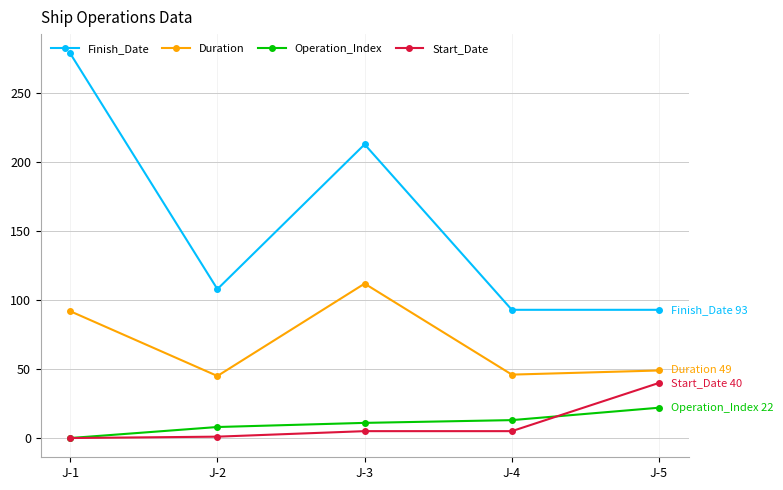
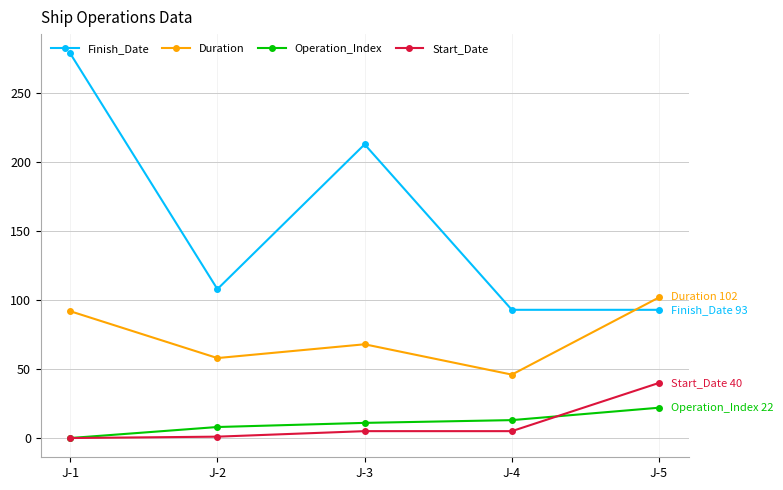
  {
    "Finish_Date": {
      "J-5": 93
    },
    "Duration": {
-     "J-2": 45,
-     "J-3": 112,
-     "J-5": 49
+     "J-2": 58,
+     "J-3": 68,
+     "J-5": 102
    },
    "Operation_Index": {
      "J-5": 22
    },
    "Start_Date": {
      "J-5": 40
    }
  }
